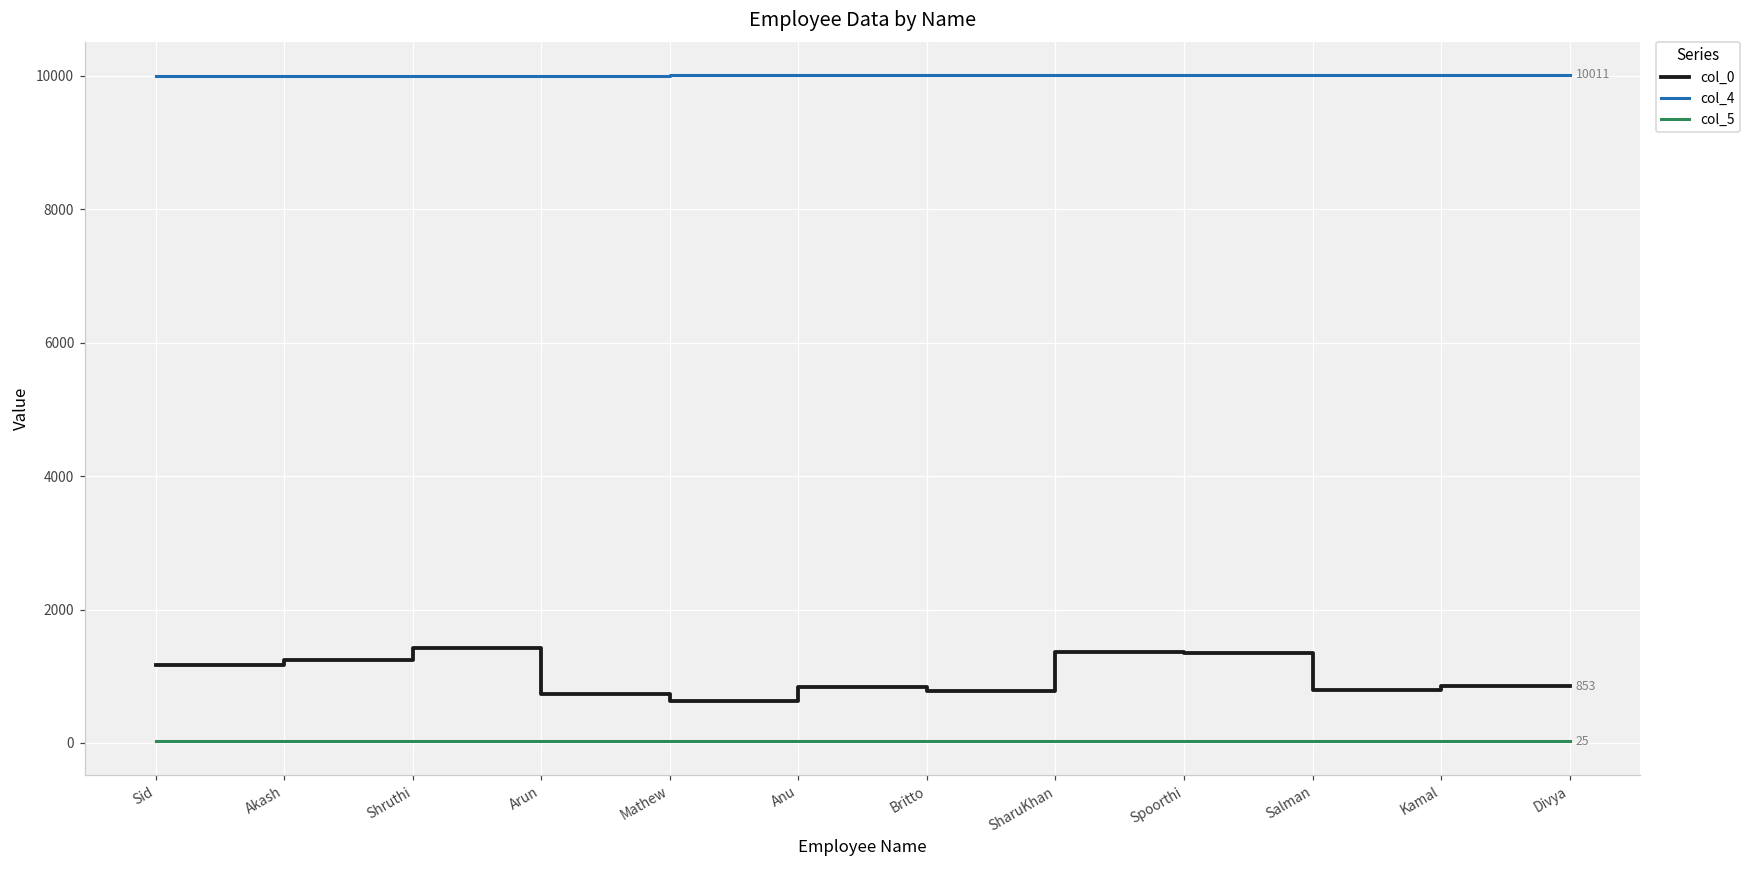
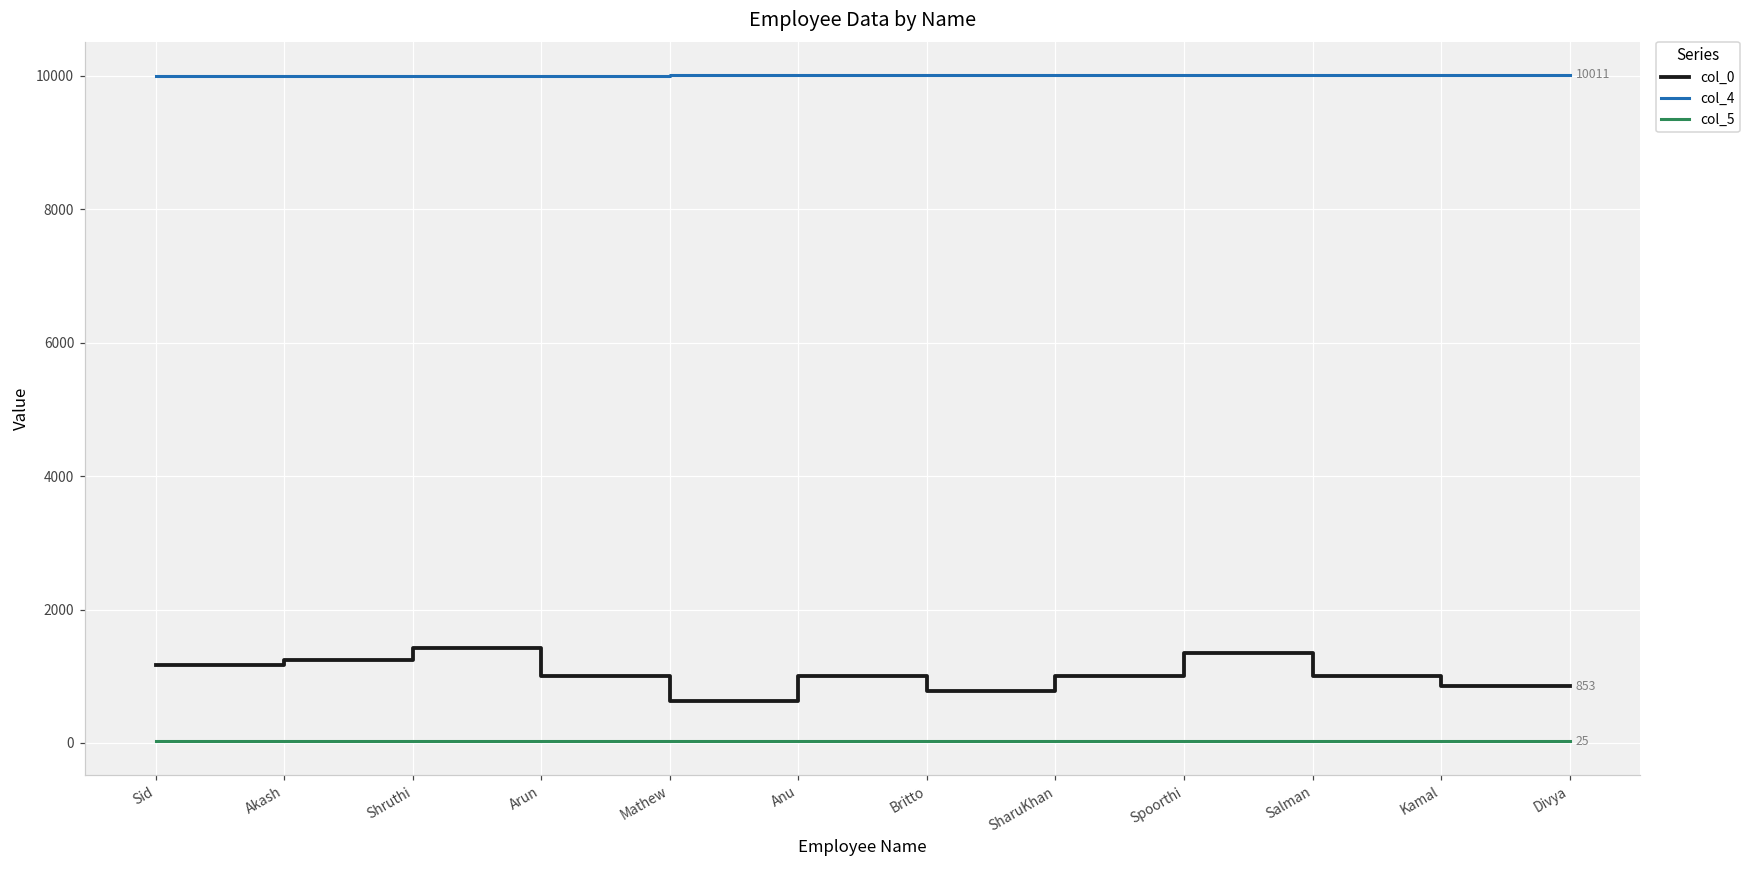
  {
    "col_0": {
      "Sid": 1200,
      "Akash": 1300,
      "Shruthi": 1400,
-     "Arun": 700,
+     "Arun": 1000,
      "Mathew": 600,
-     "Anu": 800,
+     "Anu": 1000,
      "Britto": 800,
-     "SharuKhan": 1400,
+     "SharuKhan": 1000,
      "Spoorthi": 1300,
-     "Salman": 800,
+     "Salman": 1000,
      "Kamal": 900
    },
    "col_4": {
      "Divya": 10011
    },
    "col_5": {
      "Divya": 25
    }
  }
